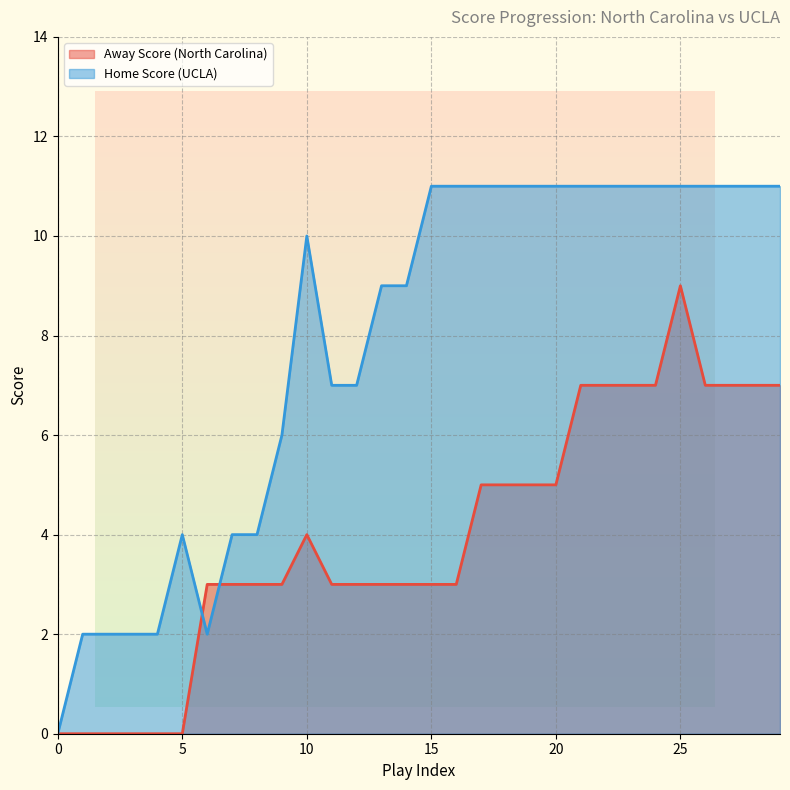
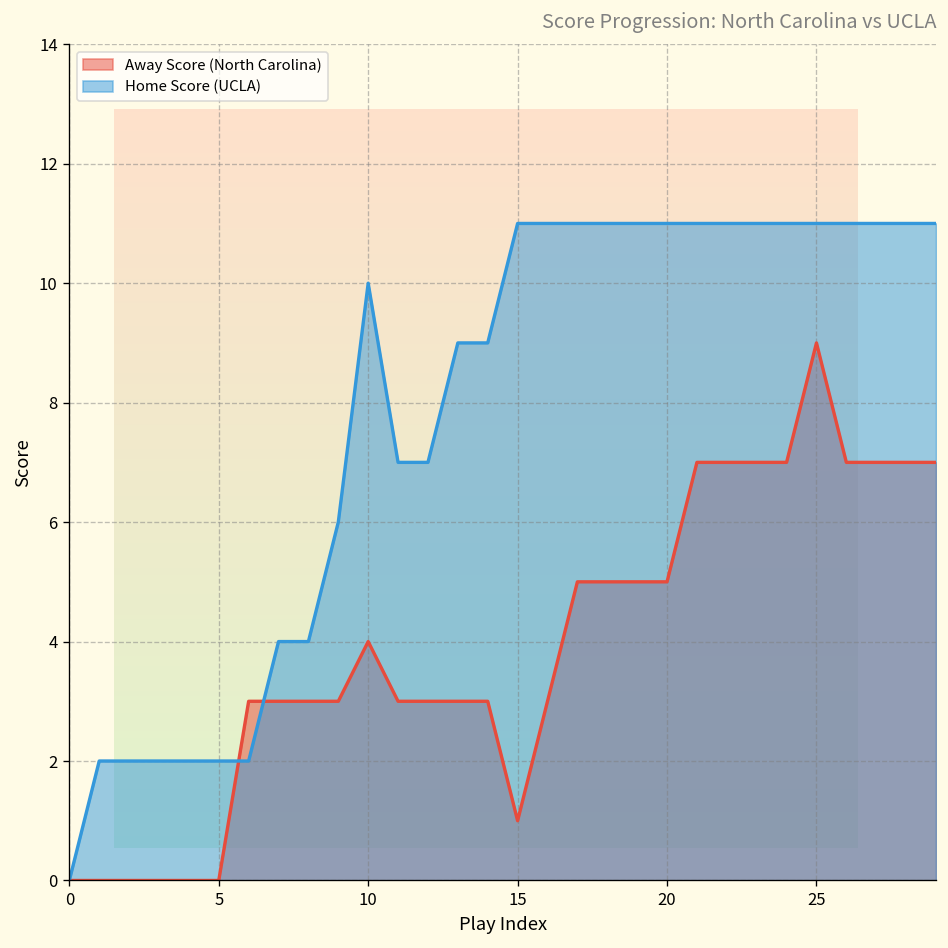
  {
    "Away Score (North Carolina)": {
      "5": 0,
      "10": 4,
-     "15": 3,
+     "15": 1,
      "20": 5,
      "25": 9
    },
    "Home Score (UCLA)": {
-     "5": 4,
+     "5": 2,
      "10": 10,
      "15": 11,
      "20": 11,
      "25": 11
    }
  }
